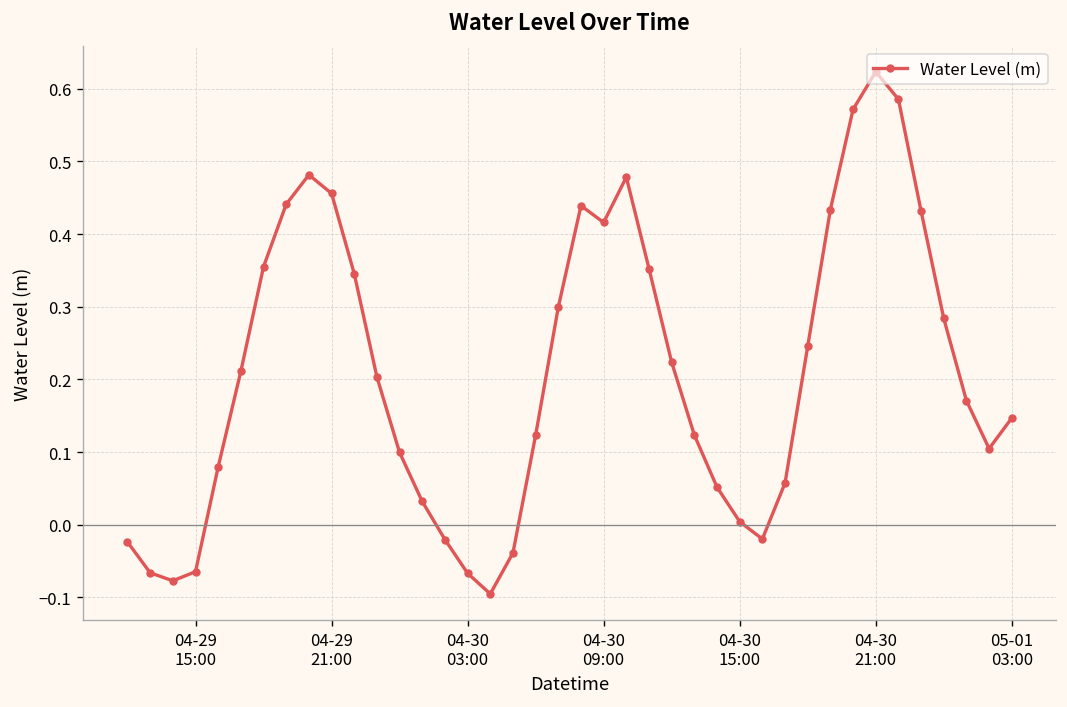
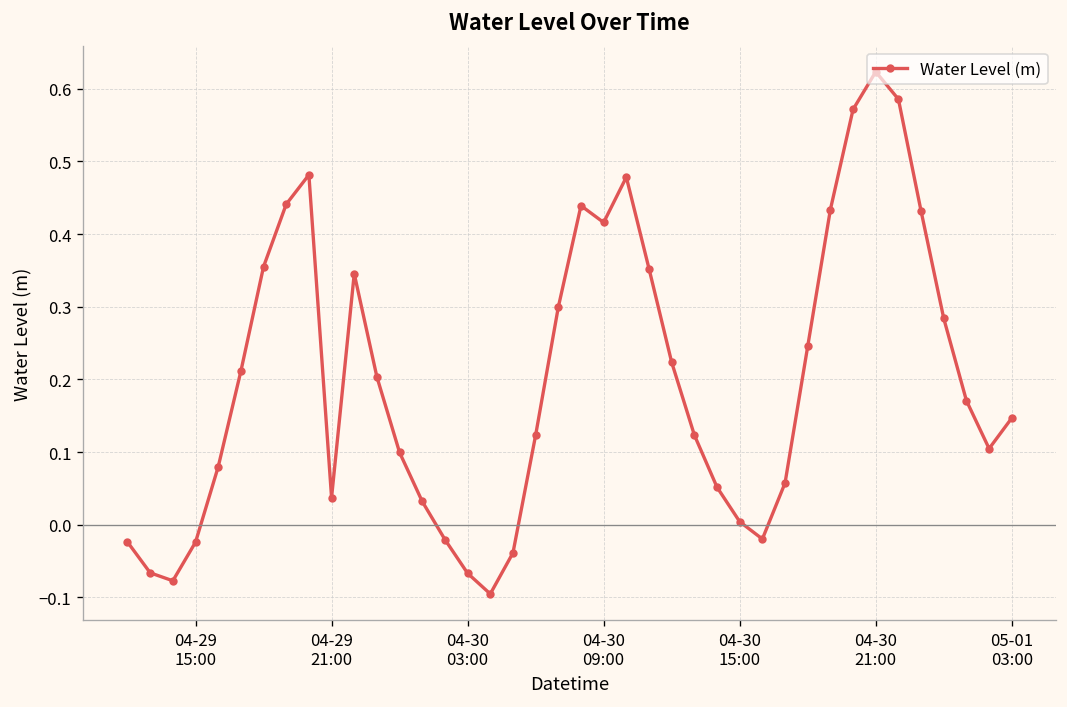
  {
-   "04-29 15:00": -0.06,
-   "04-29 21:00": 0.46,
+   "04-29 15:00": -0.02,
+   "04-29 21:00": 0.04,
    "04-30 03:00": -0.07,
    "04-30 09:00": 0.42,
    "04-30 15:00": 0.00,
    "05-01 03:00": 0.15
  }
